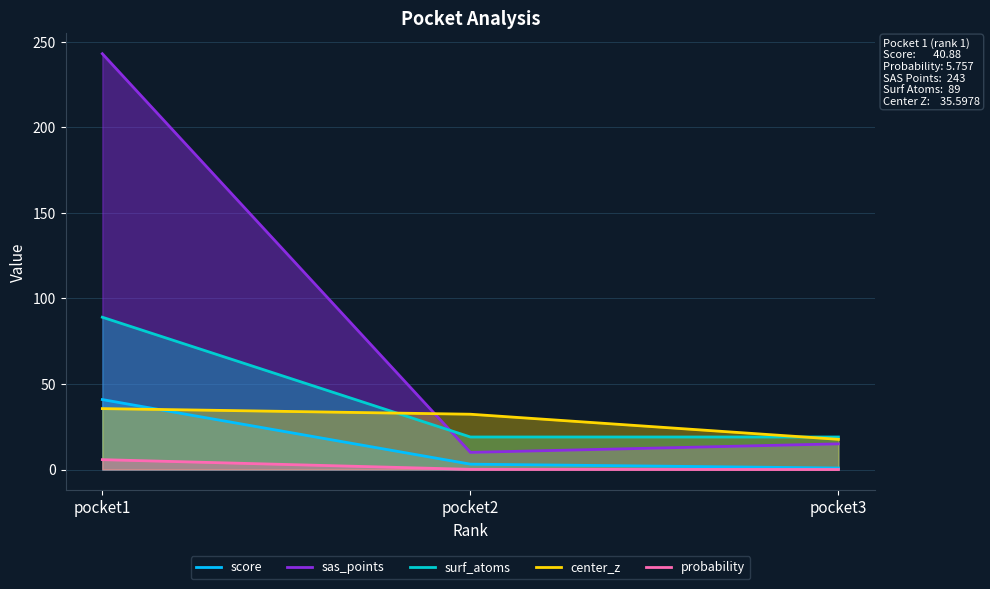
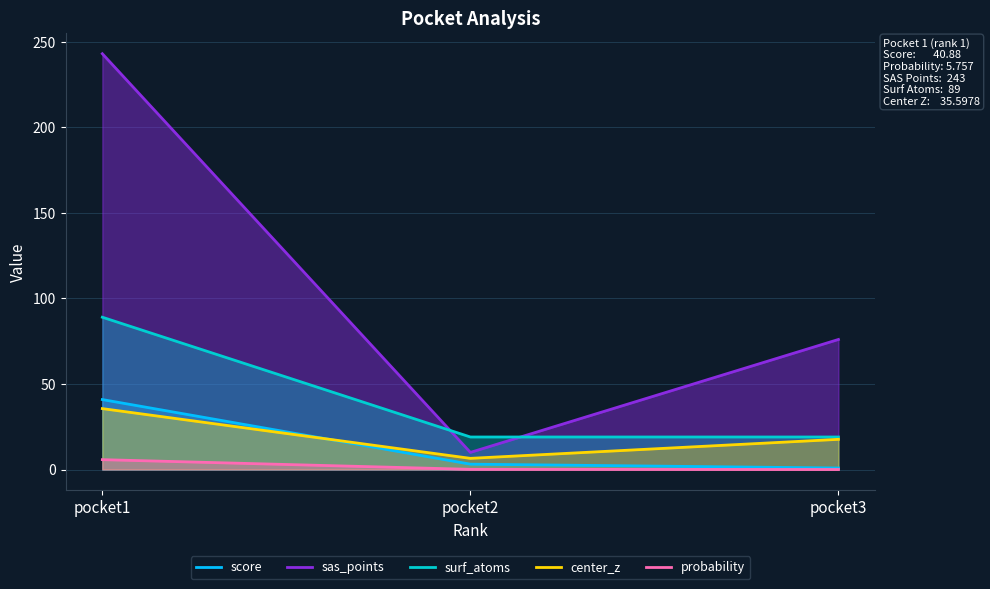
  {
    "sas_points": {
      "pocket1": 243,
      "pocket2": 10,
-     "pocket3": 15
+     "pocket3": 76
    },
    "center_z": {
      "pocket1": 36,
-     "pocket2": 32
+     "pocket2": 7
    },
    "probability": {
      "pocket1": 6,
      "pocket2": 0
    }
  }
